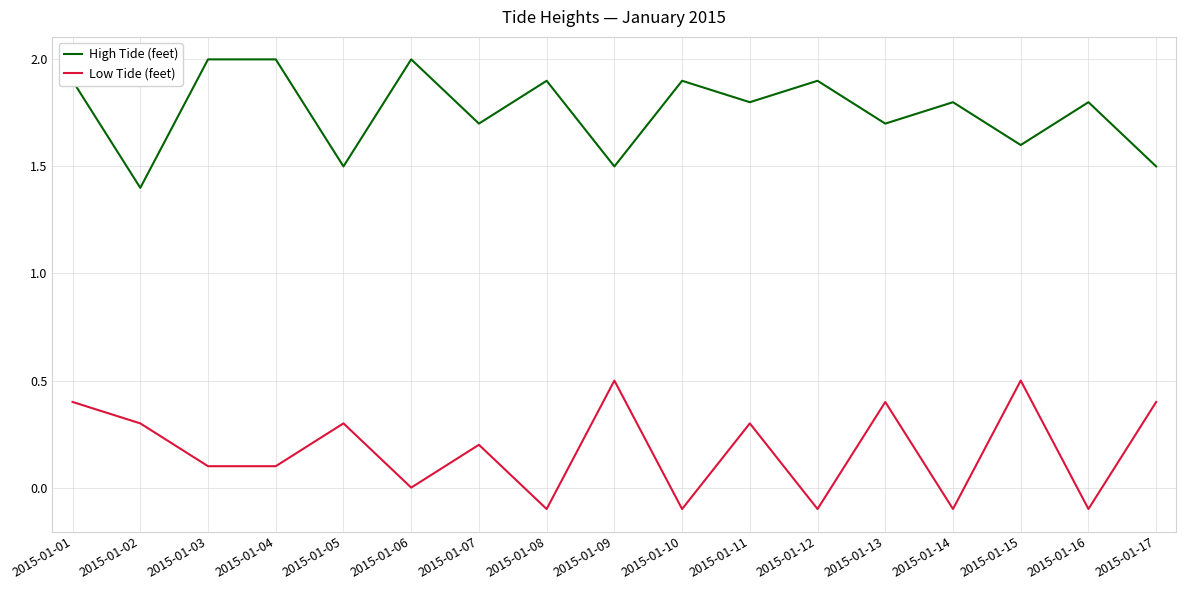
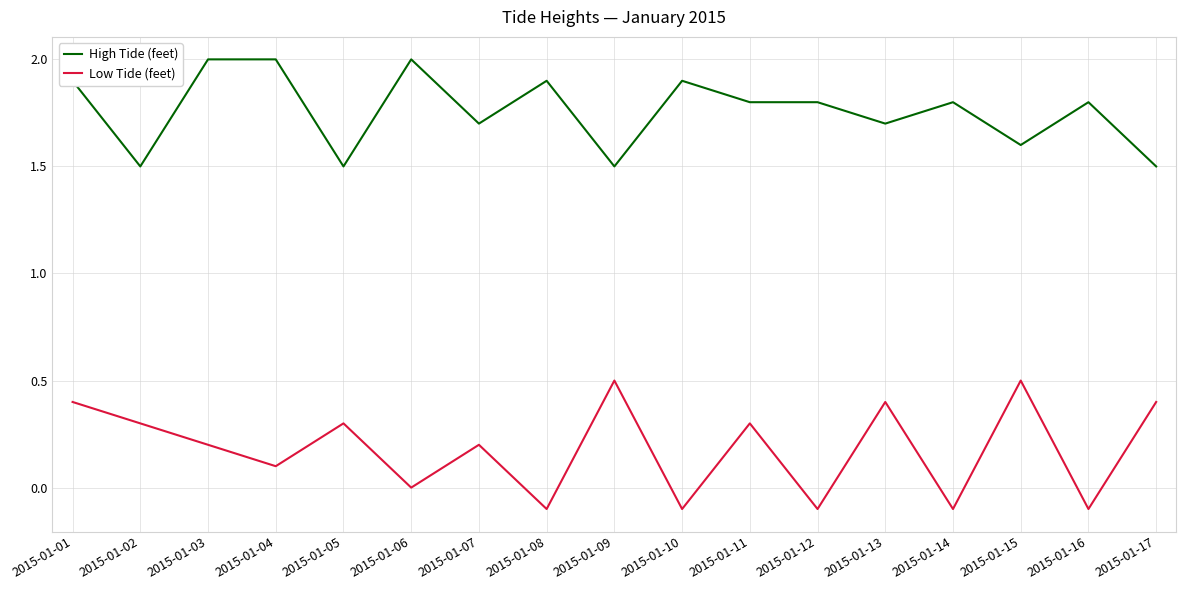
  {
    "High Tide (feet)": {
-     "2015-01-02": 1.4,
+     "2015-01-02": 1.5,
      "2015-01-03": 2.0,
      "2015-01-04": 2.0,
      "2015-01-05": 1.5,
      "2015-01-06": 2.0,
      "2015-01-07": 1.7,
      "2015-01-08": 1.9,
      "2015-01-09": 1.5,
      "2015-01-10": 1.9,
      "2015-01-11": 1.8,
-     "2015-01-12": 1.9,
+     "2015-01-12": 1.8,
      "2015-01-13": 1.7,
      "2015-01-14": 1.8,
      "2015-01-15": 1.6,
      "2015-01-16": 1.8,
      "2015-01-17": 1.5
    },
    "Low Tide (feet)": {
      "2015-01-01": 0.4,
      "2015-01-02": 0.3,
-     "2015-01-03": 0.1,
+     "2015-01-03": 0.2,
      "2015-01-04": 0.1,
      "2015-01-05": 0.3,
      "2015-01-06": 0.0,
      "2015-01-07": 0.2,
      "2015-01-08": -0.1,
      "2015-01-09": 0.5,
      "2015-01-10": -0.1,
      "2015-01-11": 0.3,
      "2015-01-12": -0.1,
      "2015-01-13": 0.4,
      "2015-01-14": -0.1,
      "2015-01-15": 0.5,
      "2015-01-16": -0.1,
      "2015-01-17": 0.4
    }
  }
